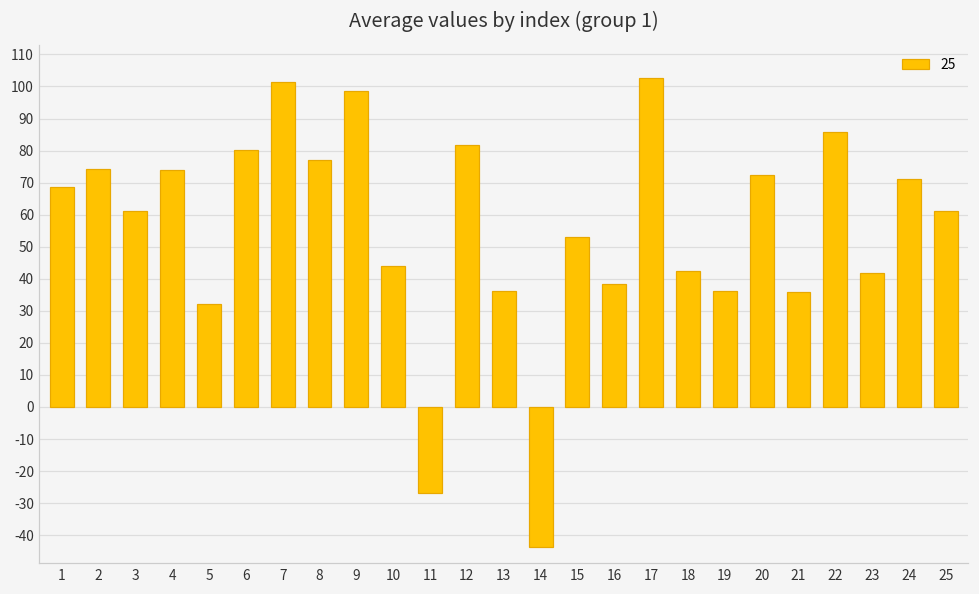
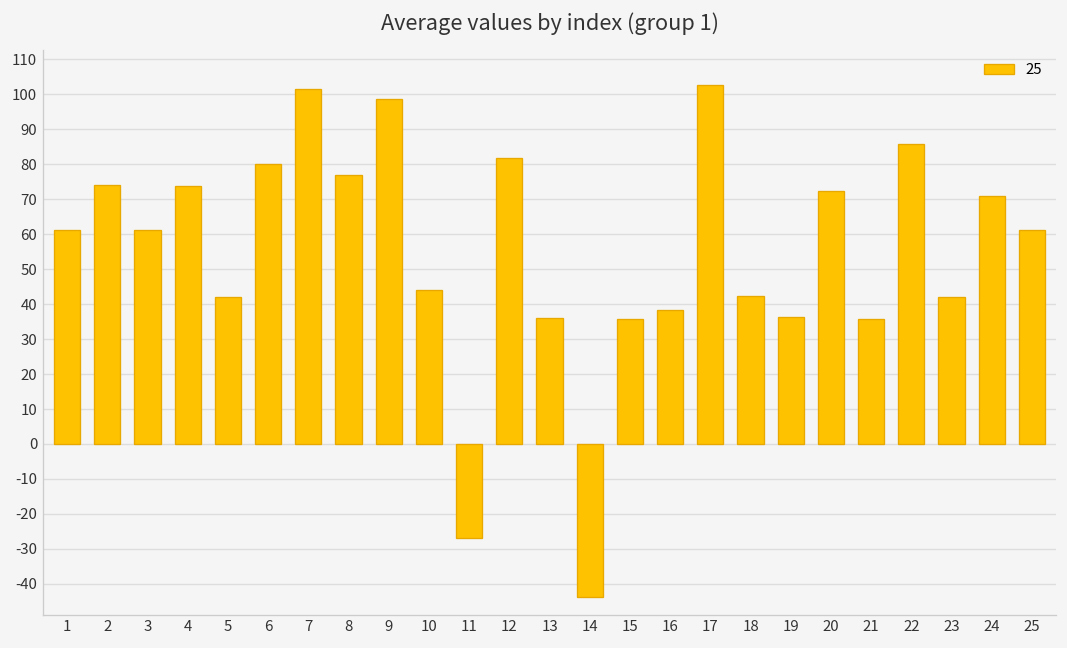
  {
-   "1": 69,
+   "1": 61,
    "2": 74,
    "3": 61,
    "4": 74,
-   "5": 32,
+   "5": 42,
    "6": 80,
    "7": 101,
    "8": 77,
    "9": 99,
    "10": 44,
    "11": -27,
    "12": 82,
    "13": 36,
    "14": -44,
-   "15": 53,
+   "15": 36,
    "16": 38,
    "17": 103,
    "18": 42,
    "19": 36,
    "20": 72,
    "21": 36,
    "22": 86,
    "23": 42,
    "24": 71,
    "25": 61
  }
